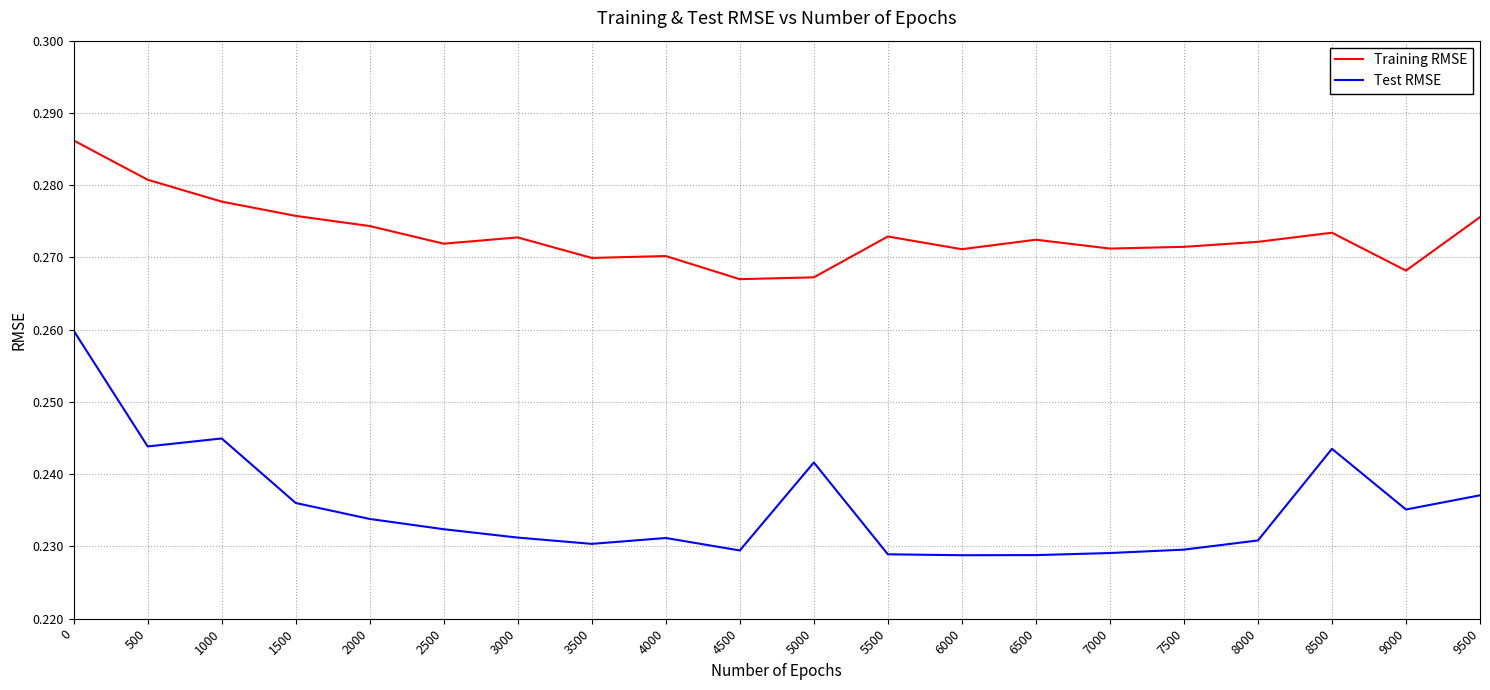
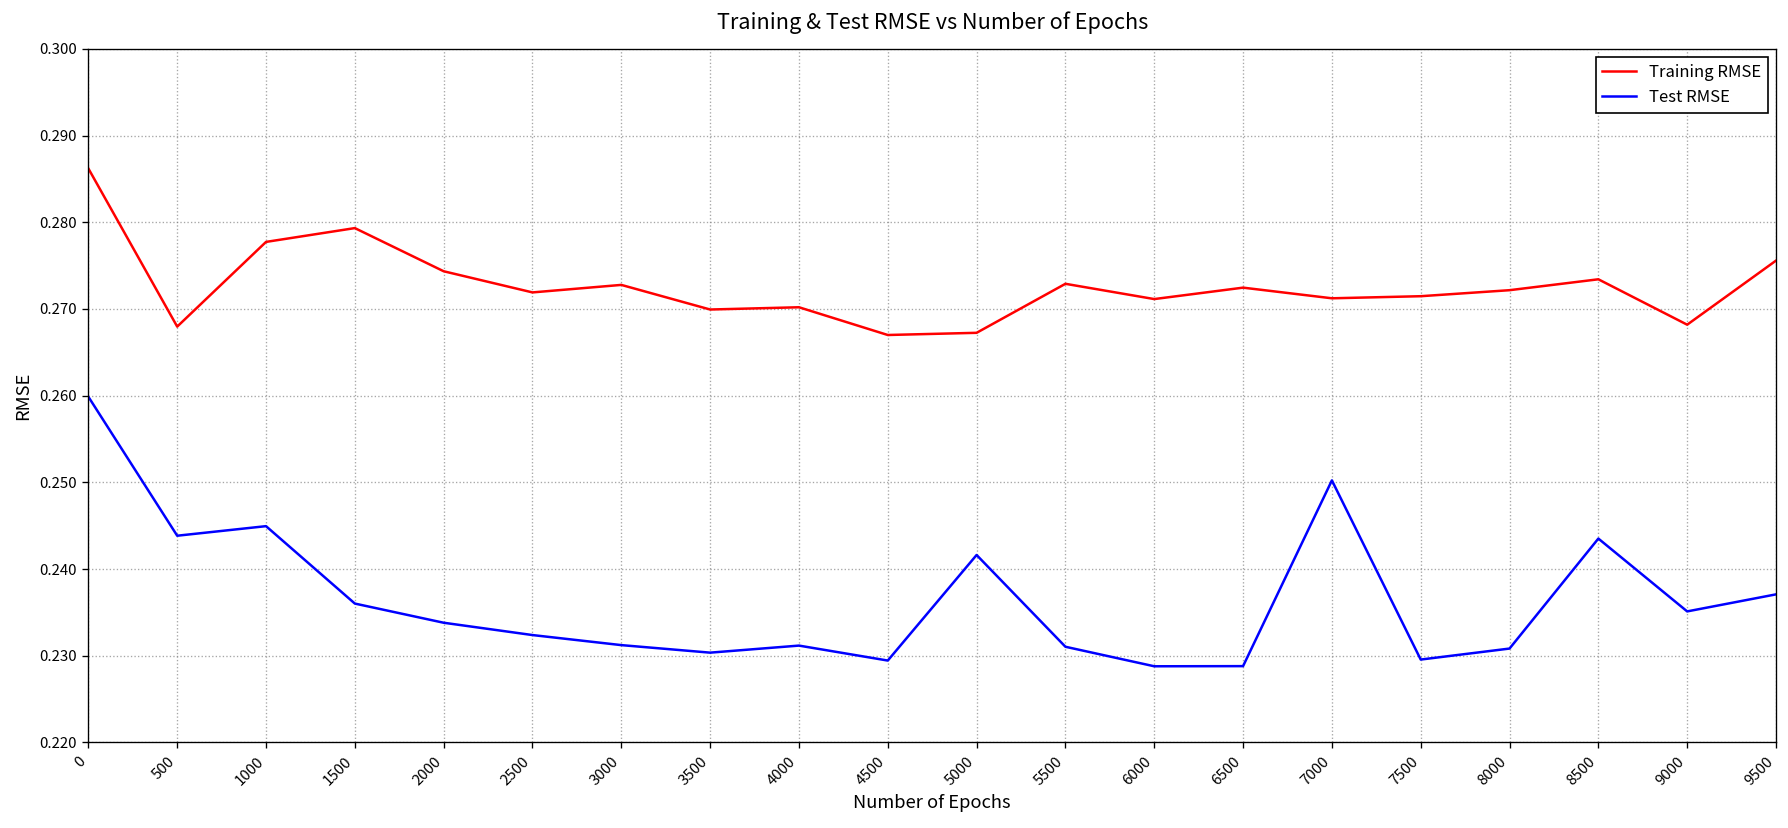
  {
    "Training RMSE": {
      "0": 0.286,
-     "500": 0.281,
+     "500": 0.268,
      "1000": 0.278,
-     "1500": 0.276,
+     "1500": 0.279,
      "2000": 0.274,
      "2500": 0.272,
      "3000": 0.273,
      "3500": 0.270,
      "4000": 0.270,
      "4500": 0.267,
      "5000": 0.267,
      "5500": 0.273,
      "6000": 0.271,
      "6500": 0.272,
      "7000": 0.271,
      "7500": 0.271,
      "8000": 0.272,
      "8500": 0.273,
      "9000": 0.268,
      "9500": 0.276
    },
    "Test RMSE": {
      "0": 0.260,
      "500": 0.244,
      "1000": 0.245,
      "1500": 0.236,
      "2000": 0.234,
      "2500": 0.232,
      "3000": 0.231,
      "3500": 0.230,
      "4000": 0.231,
      "4500": 0.229,
      "5000": 0.242,
-     "5500": 0.229,
+     "5500": 0.231,
      "6000": 0.229,
      "6500": 0.229,
-     "7000": 0.229,
+     "7000": 0.250,
      "7500": 0.230,
      "8000": 0.231,
      "8500": 0.244,
      "9000": 0.235,
      "9500": 0.237
    }
  }
